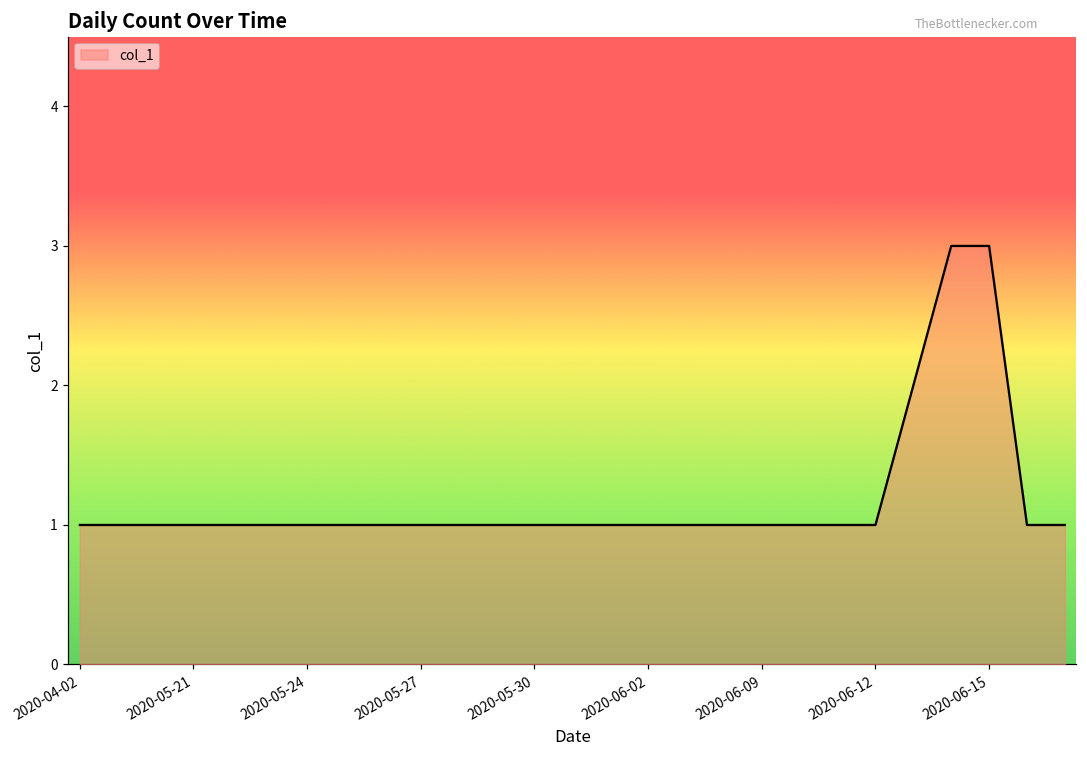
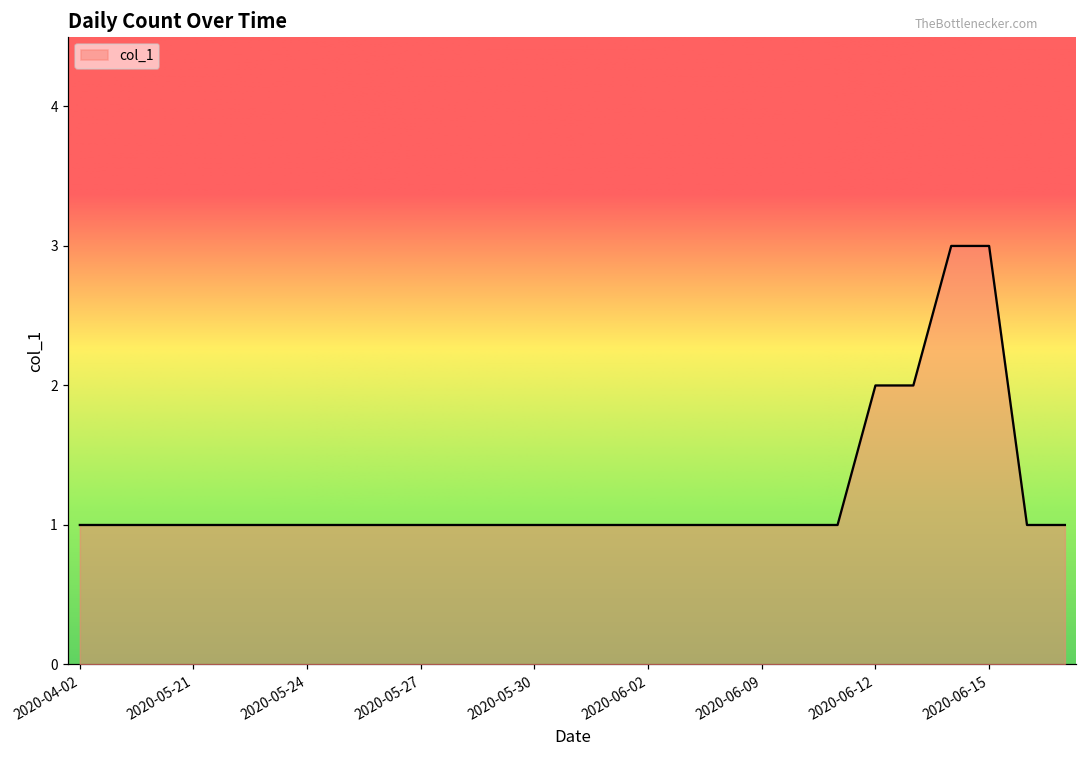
  {
    "2020-04-02": 1,
    "2020-05-21": 1,
    "2020-05-24": 1,
    "2020-05-27": 1,
    "2020-05-30": 1,
    "2020-06-02": 1,
    "2020-06-09": 1,
-   "2020-06-12": 1,
+   "2020-06-12": 2,
    "2020-06-15": 3
  }
